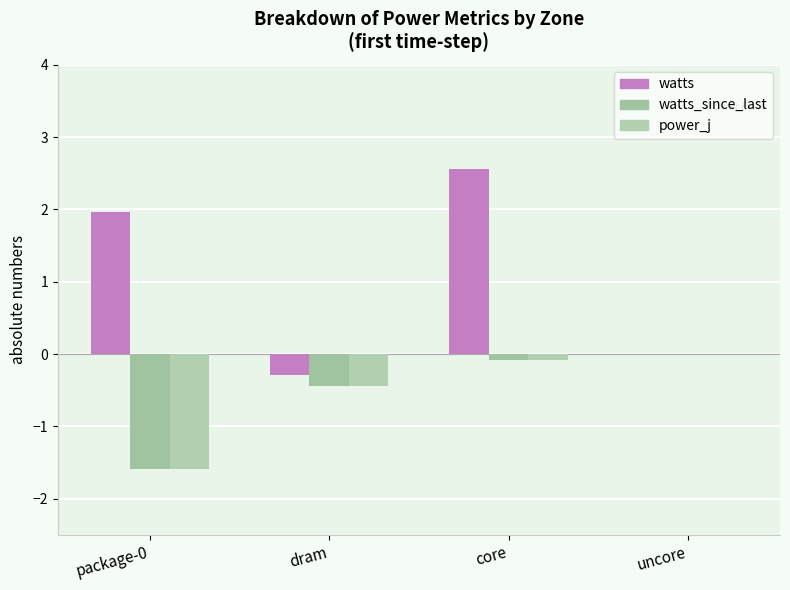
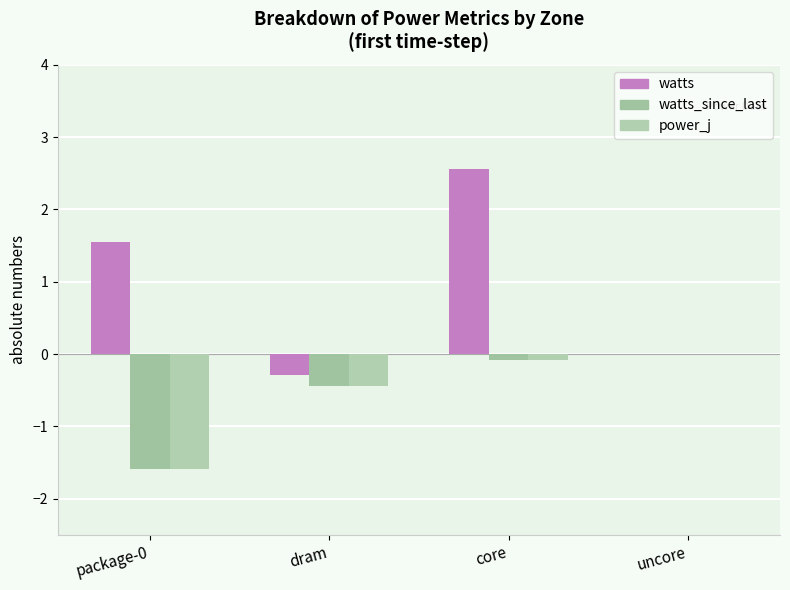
  {
    "watts": {
-     "package-0": 2.0,
+     "package-0": 1.5,
      "dram": -0.3,
      "core": 2.6
    }
  }
